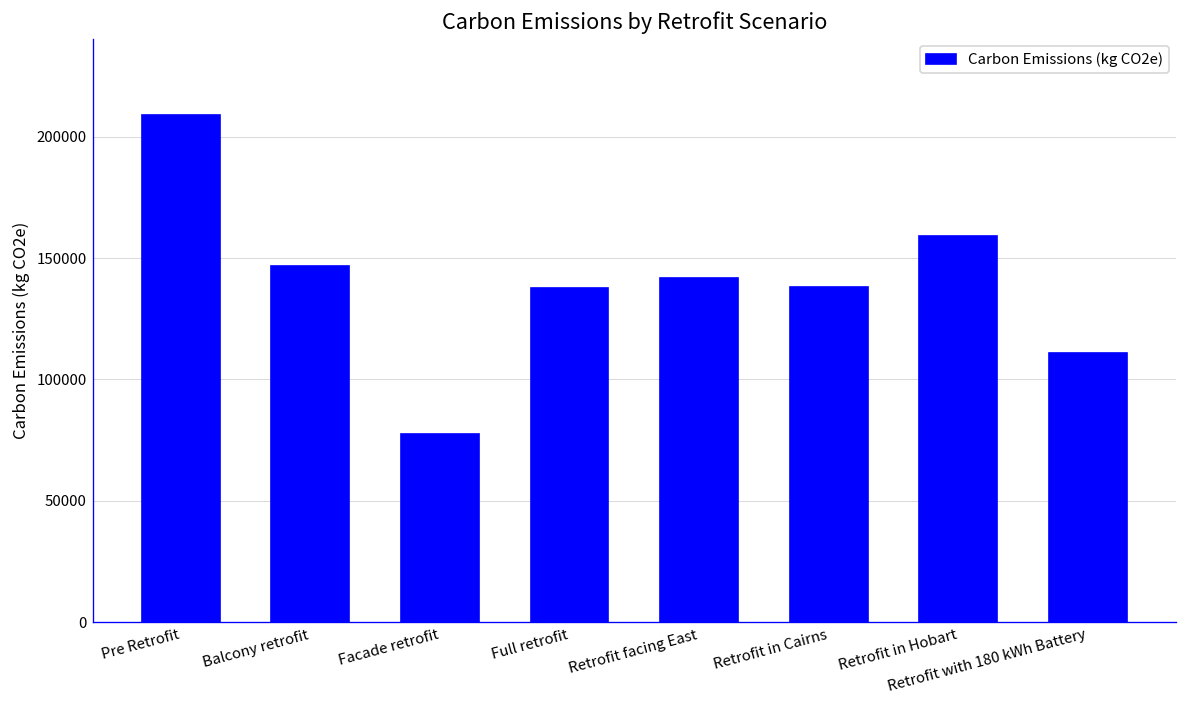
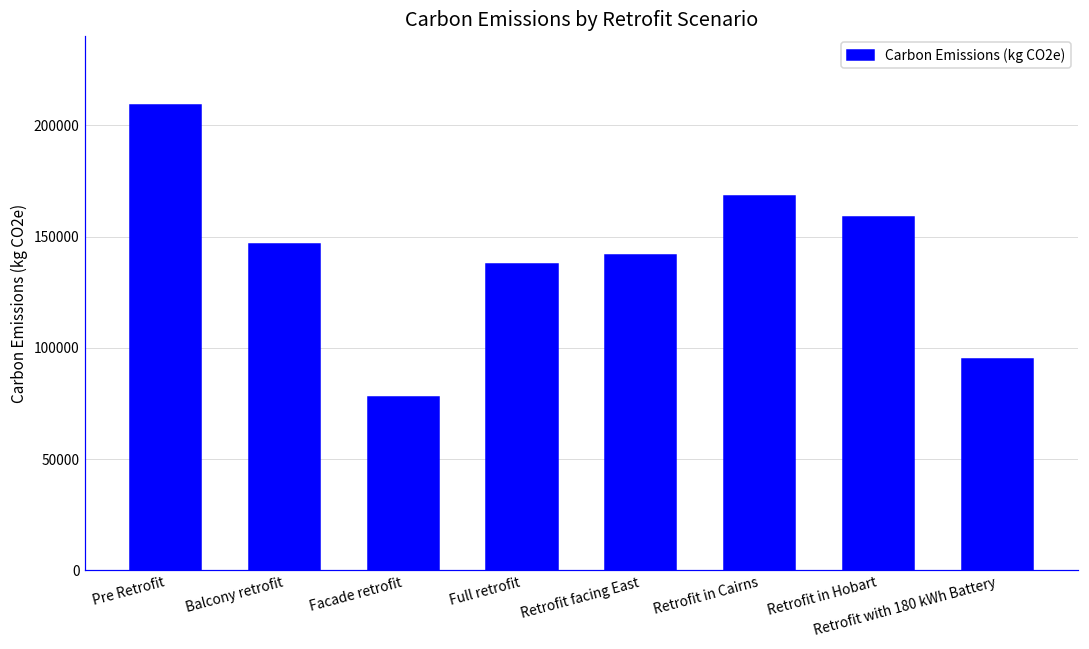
  {
    "Pre Retrofit": 209000,
    "Balcony retrofit": 147000,
    "Facade retrofit": 78000,
    "Full retrofit": 138000,
    "Retrofit facing East": 142000,
-   "Retrofit in Cairns": 138000,
+   "Retrofit in Cairns": 168000,
    "Retrofit in Hobart": 159000,
-   "Retrofit with 180 kWh Battery": 111000
+   "Retrofit with 180 kWh Battery": 95000
  }
